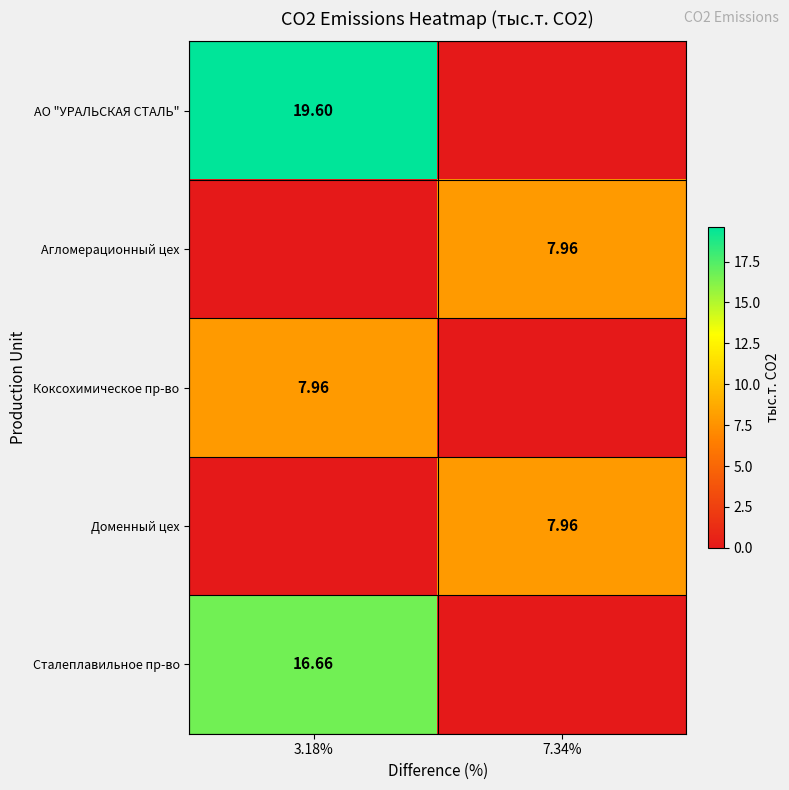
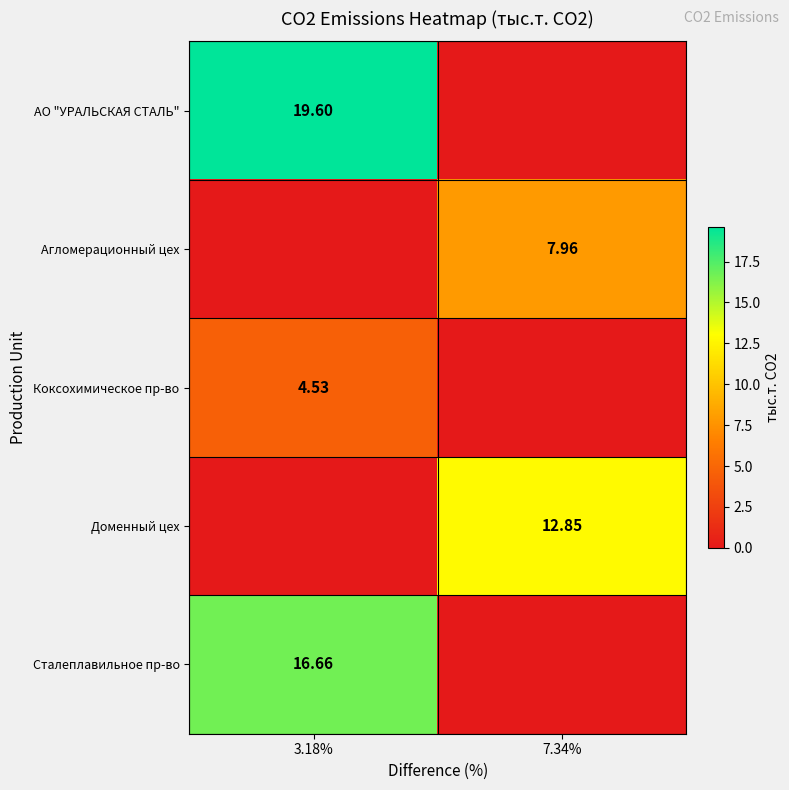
  {
    "АО \"УРАЛЬСКАЯ СТАЛЬ\"": {
      "3.18%": 19.60
    },
    "Агломерационный цех": {
      "7.34%": 7.96
    },
    "Коксохимическое пр-во": {
-     "3.18%": 7.96
+     "3.18%": 4.53
    },
    "Доменный цех": {
-     "7.34%": 7.96
+     "7.34%": 12.85
    },
    "Сталеплавильное пр-во": {
      "3.18%": 16.66
    }
  }
